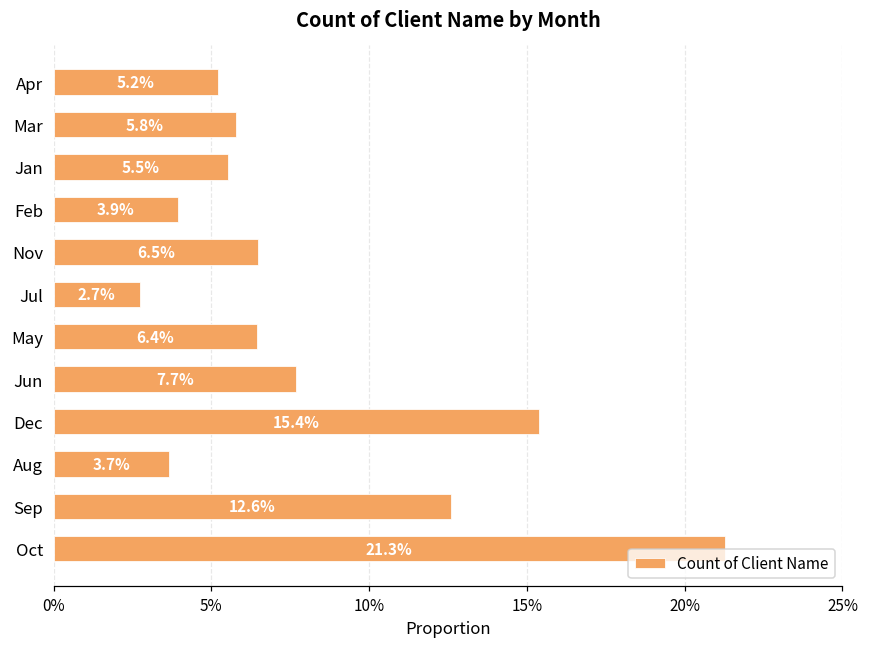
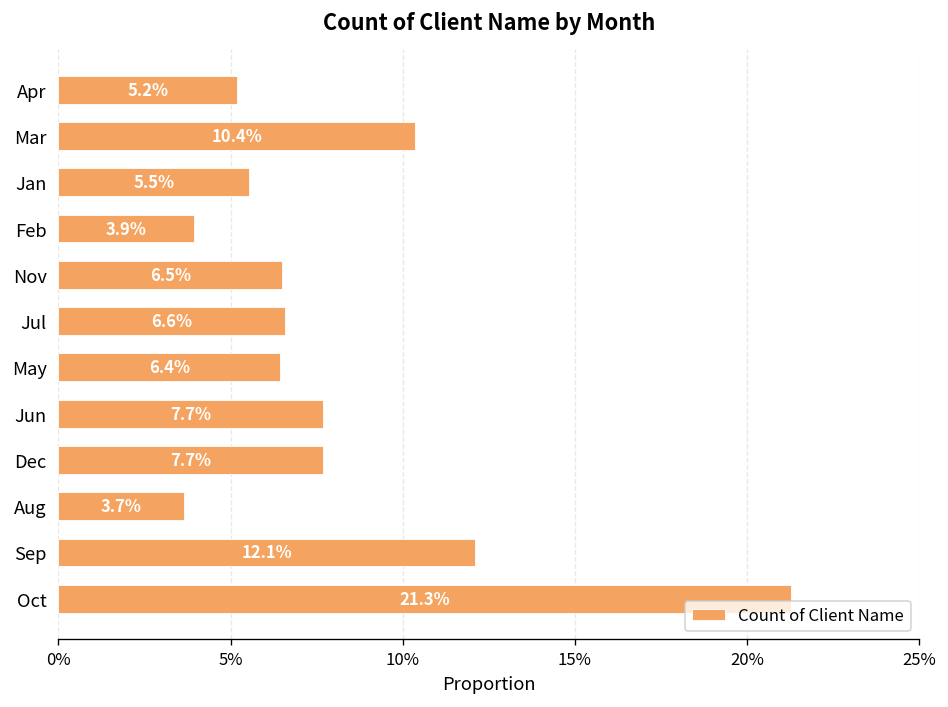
  {
    "Apr": "5.2%",
-   "Mar": "5.8%",
+   "Mar": "10.4%",
    "Jan": "5.5%",
    "Feb": "3.9%",
    "Nov": "6.5%",
-   "Jul": "2.7%",
+   "Jul": "6.6%",
    "May": "6.4%",
    "Jun": "7.7%",
-   "Dec": "15.4%",
+   "Dec": "7.7%",
    "Aug": "3.7%",
-   "Sep": "12.6%",
+   "Sep": "12.1%",
    "Oct": "21.3%"
  }
